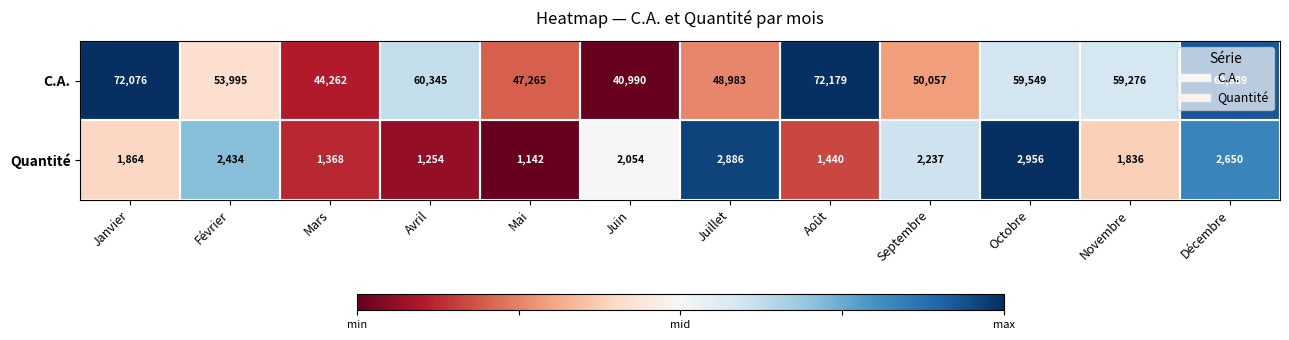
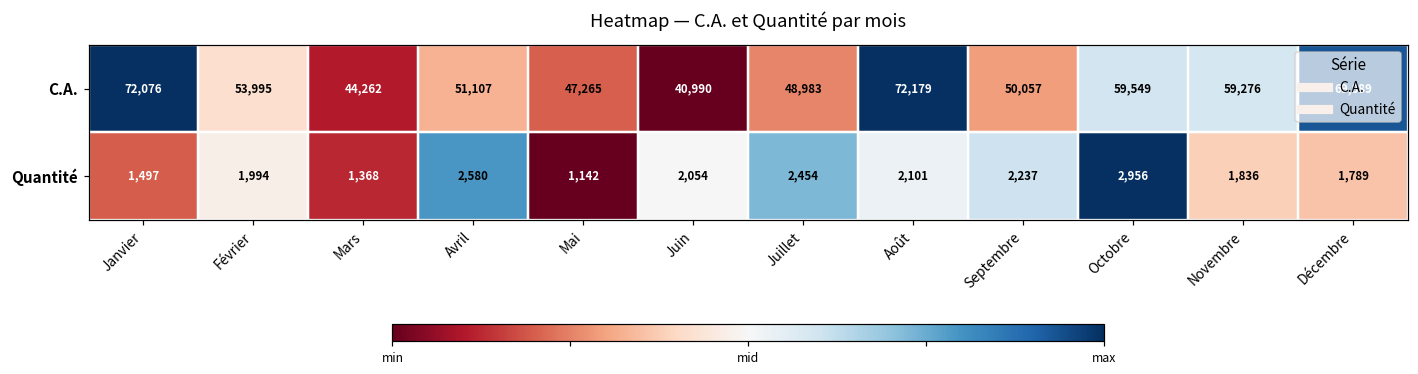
  {
    "C.A.": {
      "Janvier": "72,076",
      "Février": "53,995",
      "Mars": "44,262",
-     "Avril": "60,345",
+     "Avril": "51,107",
      "Mai": "47,265",
      "Juin": "40,990",
      "Juillet": "48,983",
      "Août": "72,179",
      "Septembre": "50,057",
      "Octobre": "59,549",
      "Novembre": "59,276"
    },
    "Quantité": {
-     "Janvier": "1,864",
-     "Février": "2,434",
+     "Janvier": "1,497",
+     "Février": "1,994",
      "Mars": "1,368",
-     "Avril": "1,254",
+     "Avril": "2,580",
      "Mai": "1,142",
      "Juin": "2,054",
-     "Juillet": "2,886",
-     "Août": "1,440",
+     "Juillet": "2,454",
+     "Août": "2,101",
      "Septembre": "2,237",
      "Octobre": "2,956",
      "Novembre": "1,836",
-     "Décembre": "2,650"
+     "Décembre": "1,789"
    }
  }
